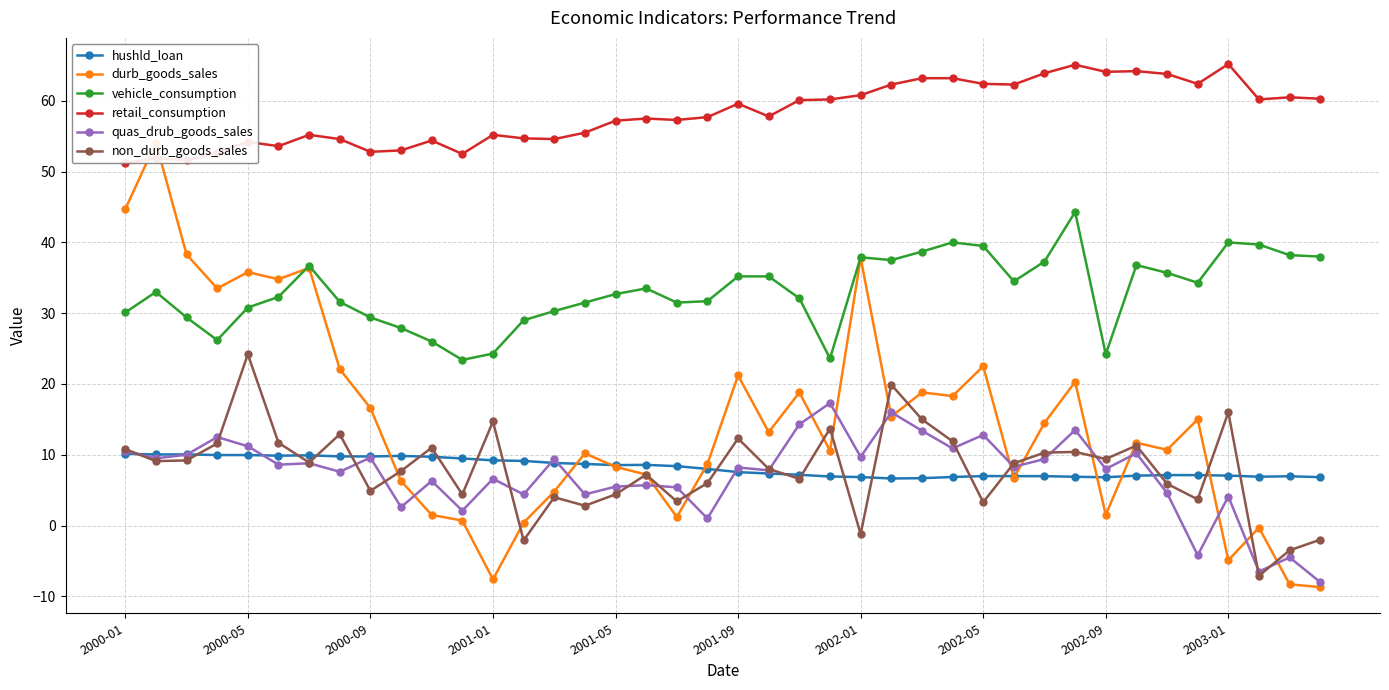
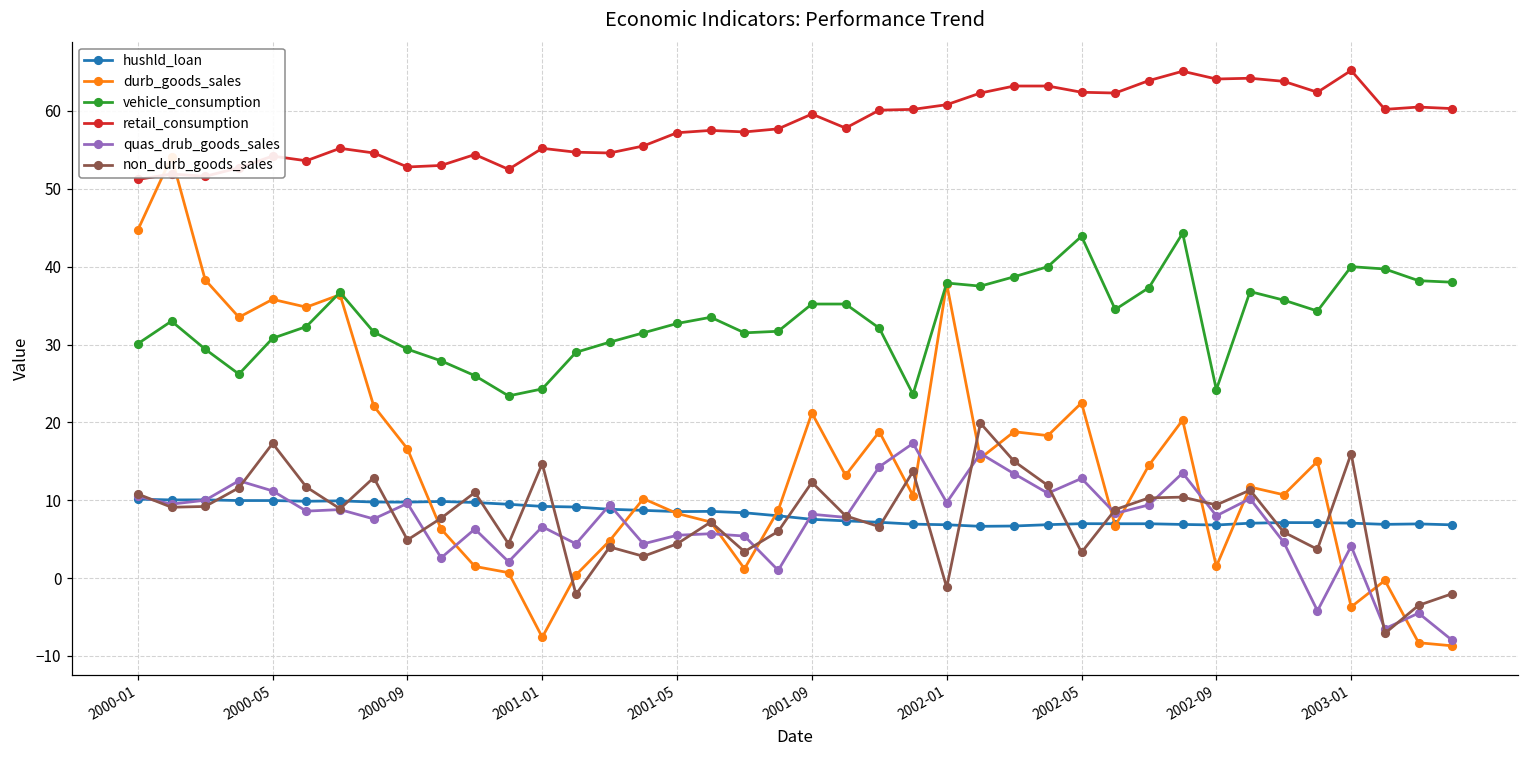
  {
    "hushld_loan": {
      "2000-01": 10,
      "2000-05": 10,
      "2001-01": 9,
      "2001-09": 8,
      "2002-01": 7,
      "2002-05": 7,
      "2002-09": 7,
      "2003-01": 7
    },
    "durb_goods_sales": {
      "2000-01": 45,
      "2000-05": 36,
      "2000-09": 17,
      "2001-01": -8,
      "2001-09": 21,
      "2002-05": 23,
      "2002-09": 2,
-     "2003-01": -5
+     "2003-01": -4
    },
    "vehicle_consumption": {
      "2000-01": 30,
      "2000-05": 31,
      "2000-09": 29,
      "2001-01": 24,
      "2001-05": 33,
      "2001-09": 35,
-     "2002-05": 40,
+     "2002-05": 44,
      "2002-09": 24,
      "2003-01": 40
    },
    "retail_consumption": {
      "2000-09": 53,
      "2001-01": 55,
      "2001-05": 57,
      "2001-09": 60,
      "2002-01": 61,
      "2002-05": 62,
      "2002-09": 64,
      "2003-01": 65
    },
    "quas_drub_goods_sales": {
      "2000-05": 11,
      "2001-01": 7,
      "2001-05": 6,
      "2001-09": 8,
      "2002-01": 10,
      "2002-05": 13,
      "2002-09": 8,
      "2003-01": 4
    },
    "non_durb_goods_sales": {
-     "2000-05": 24,
+     "2000-05": 17,
      "2000-09": 5,
      "2001-01": 15,
      "2001-05": 4,
      "2001-09": 12,
      "2002-01": -1,
      "2002-05": 3,
      "2002-09": 9,
      "2003-01": 16
    }
  }
